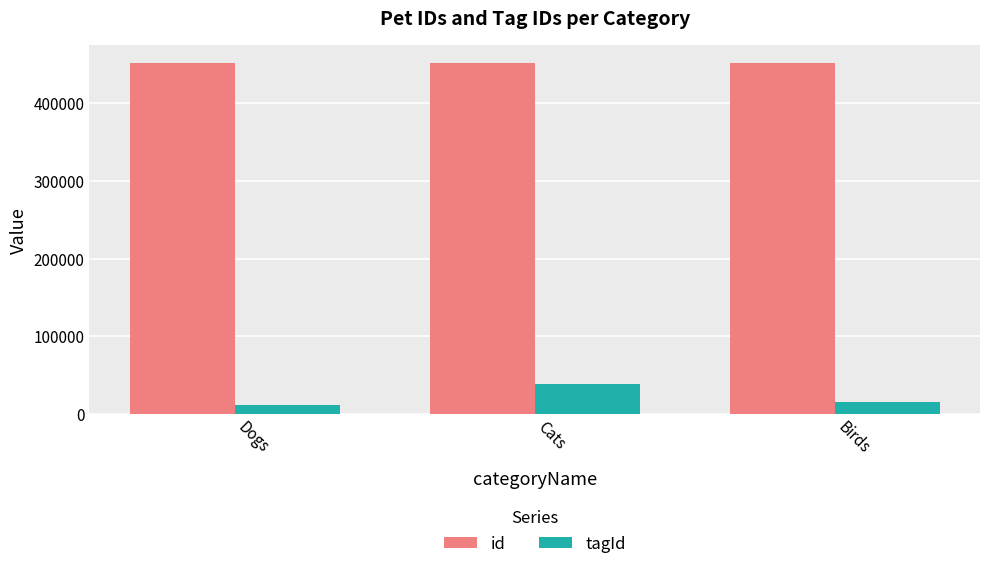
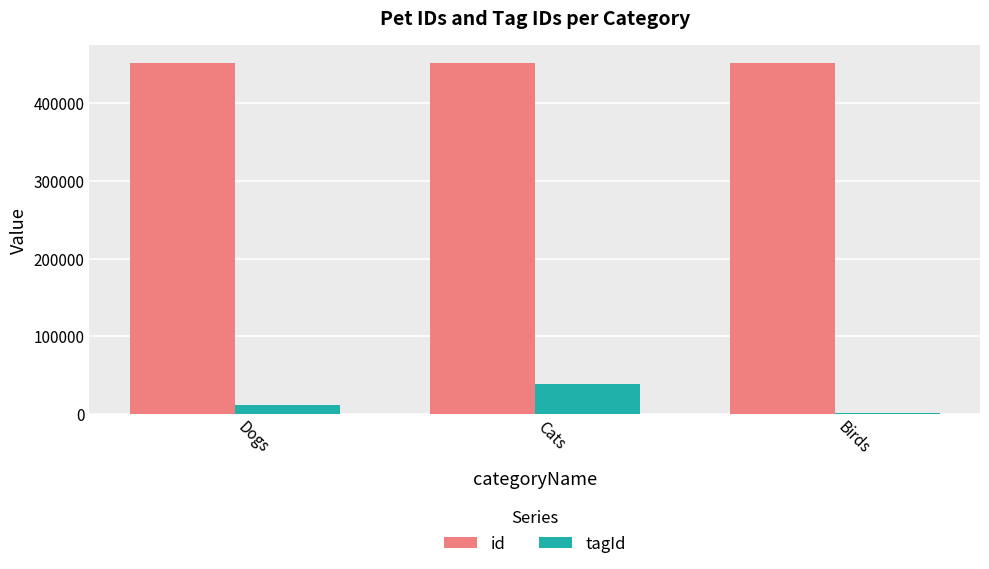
  {
    "id": {
      "Dogs": 450000,
      "Cats": 450000,
      "Birds": 450000
    },
    "tagId": {
      "Dogs": 10000,
      "Cats": 40000,
-     "Birds": 20000
+     "Birds": 0
    }
  }
